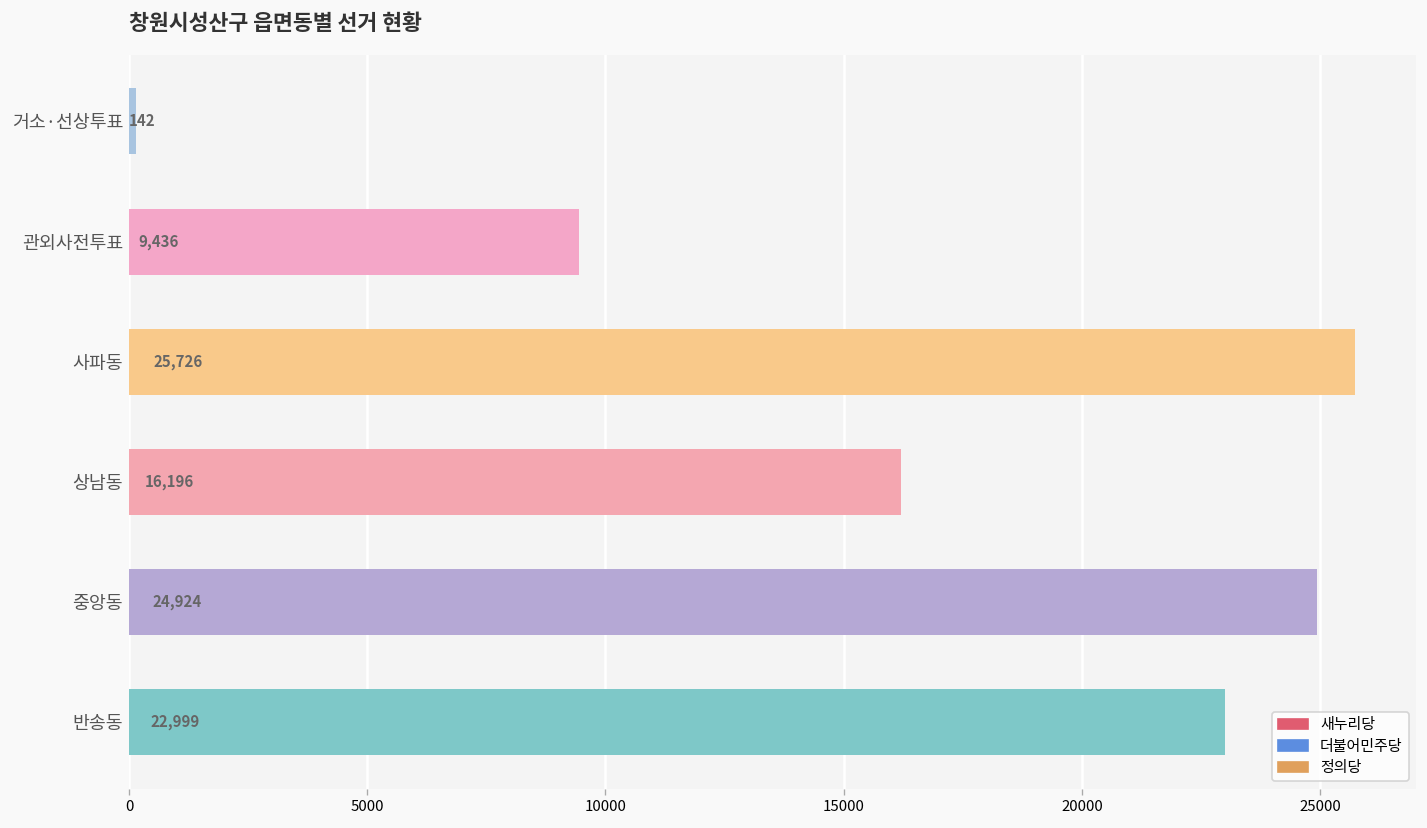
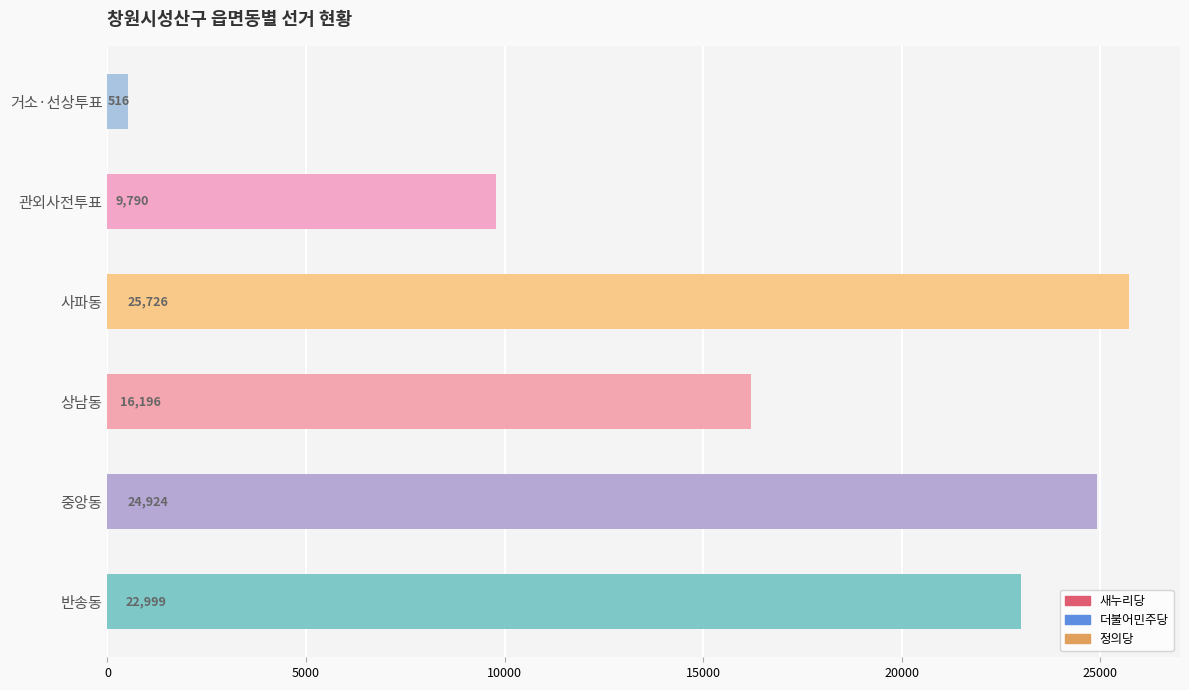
  {
-   "거소·선상투표": "142",
-   "관외사전투표": "9,436",
+   "거소·선상투표": "516",
+   "관외사전투표": "9,790",
    "사파동": "25,726",
    "상남동": "16,196",
    "중앙동": "24,924",
    "반송동": "22,999"
  }
